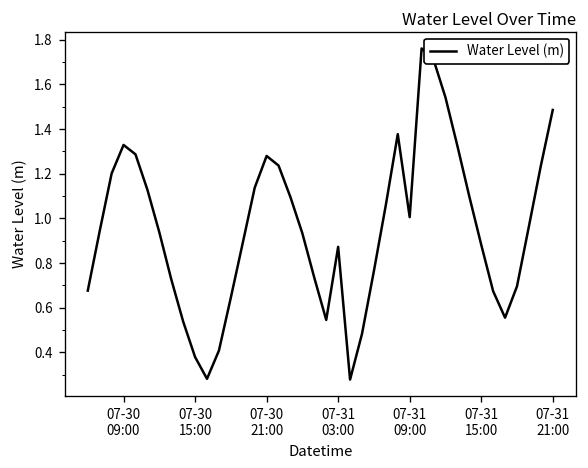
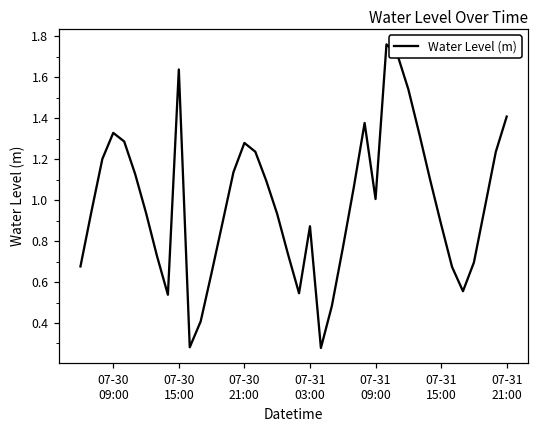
  {
    "07-30 09:00": 1.33,
-   "07-30 15:00": 0.38,
+   "07-30 15:00": 1.64,
    "07-30 21:00": 1.28,
    "07-31 03:00": 0.87,
    "07-31 09:00": 1.01,
    "07-31 15:00": 0.88,
-   "07-31 21:00": 1.49
+   "07-31 21:00": 1.41
  }
